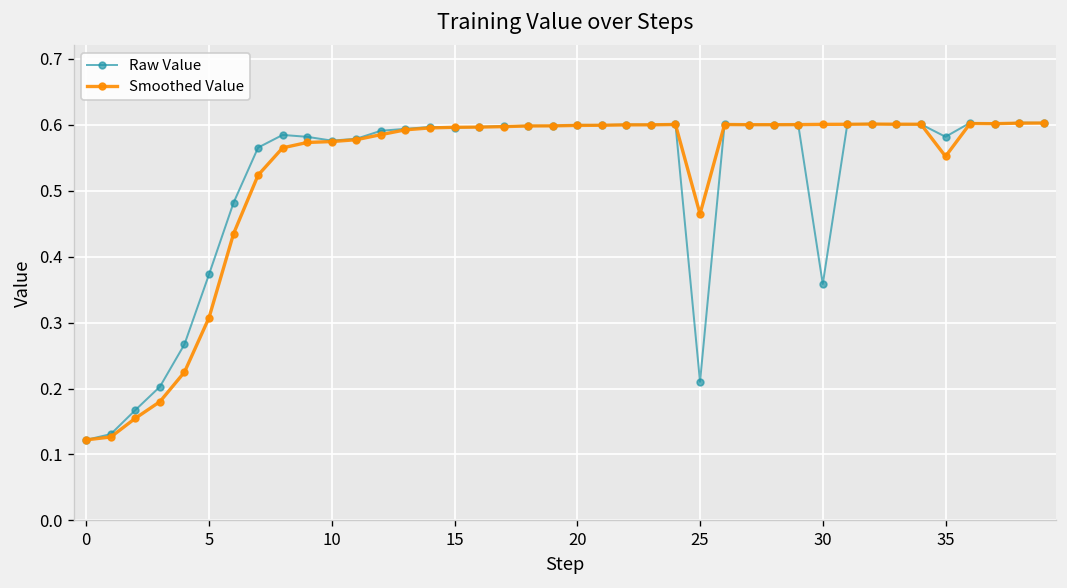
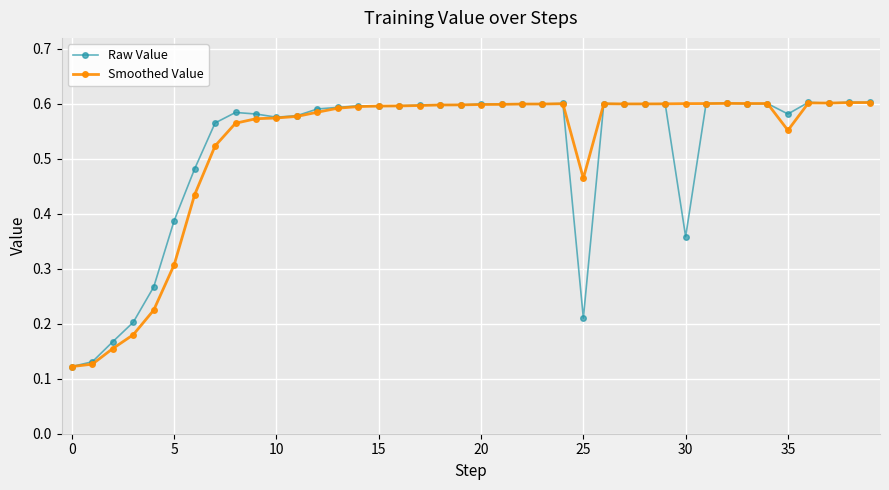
  {
    "Raw Value": {
-     "5": 0.37,
+     "5": 0.39,
      "25": 0.21,
      "30": 0.36,
      "35": 0.58
    },
    "Smoothed Value": {
      "5": 0.31,
      "25": 0.46,
      "30": 0.60,
      "35": 0.55
    }
  }
